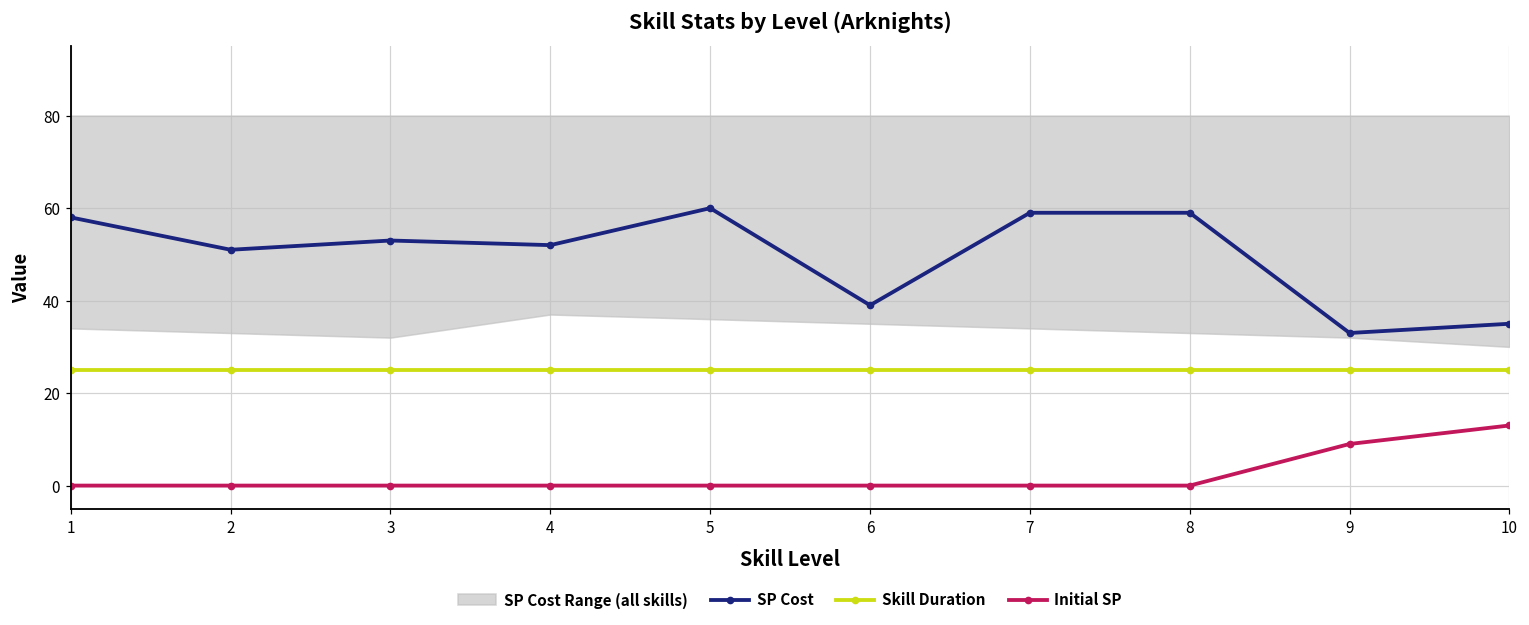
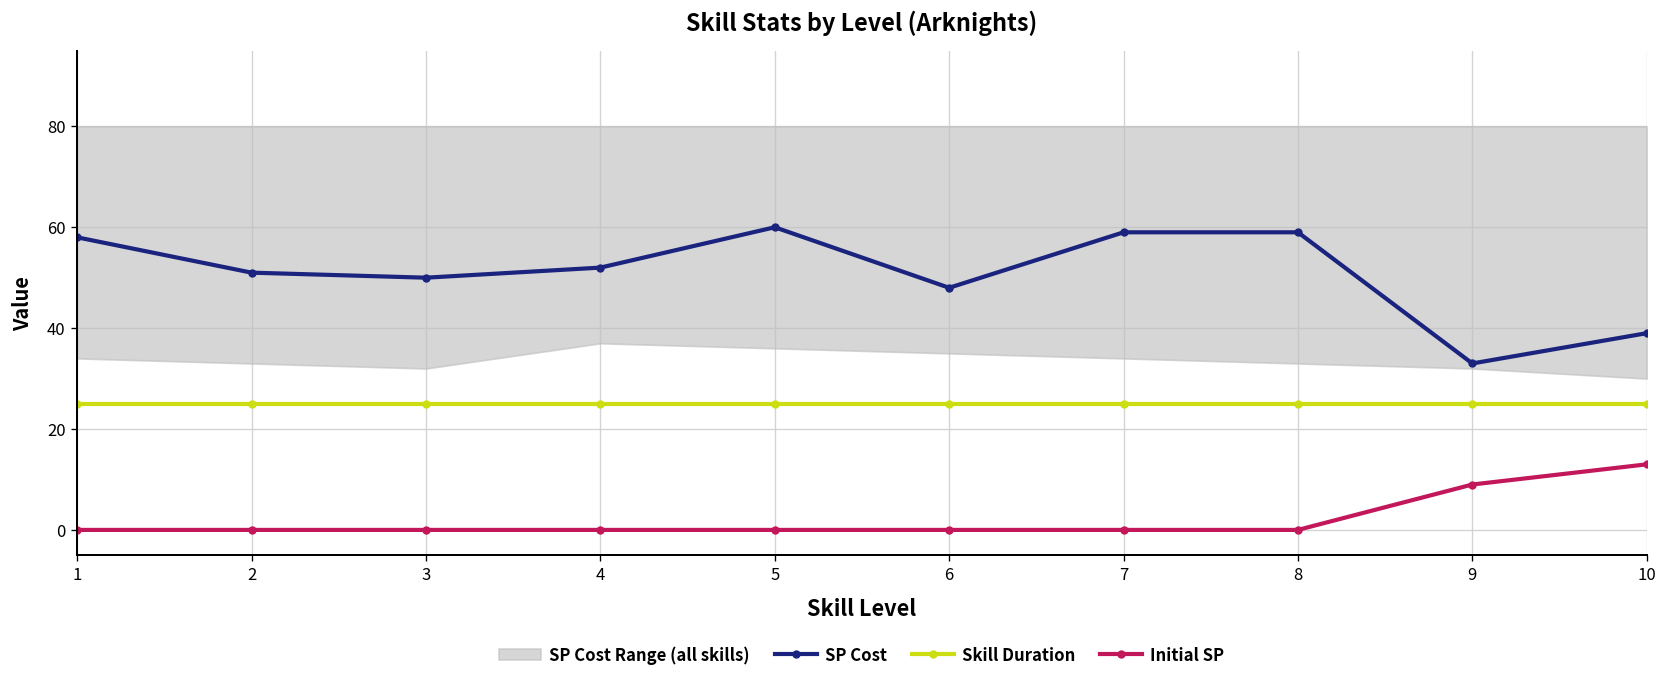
  {
    "SP Cost": {
      "1": 58,
      "2": 51,
-     "3": 53,
+     "3": 50,
      "4": 52,
      "5": 60,
-     "6": 39,
+     "6": 48,
      "7": 59,
      "8": 59,
      "9": 33,
-     "10": 35
+     "10": 39
    },
    "Skill Duration": {
      "1": 25,
      "2": 25,
      "3": 25,
      "4": 25,
      "5": 25,
      "6": 25,
      "7": 25,
      "8": 25,
      "9": 25,
      "10": 25
    },
    "Initial SP": {
      "1": 0,
      "2": 0,
      "3": 0,
      "4": 0,
      "5": 0,
      "6": 0,
      "7": 0,
      "8": 0,
      "9": 9,
      "10": 13
    }
  }
